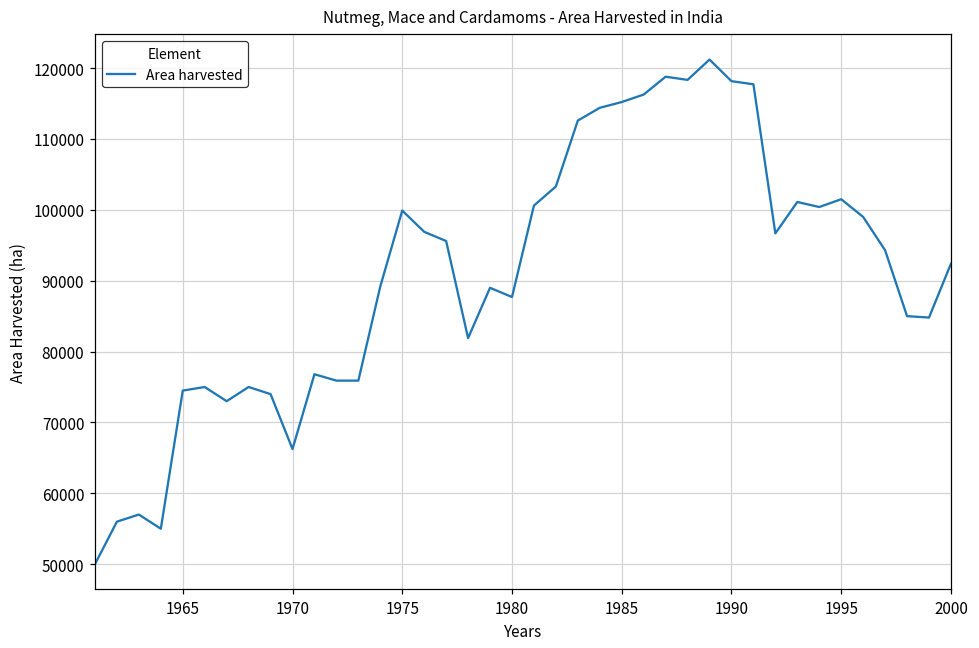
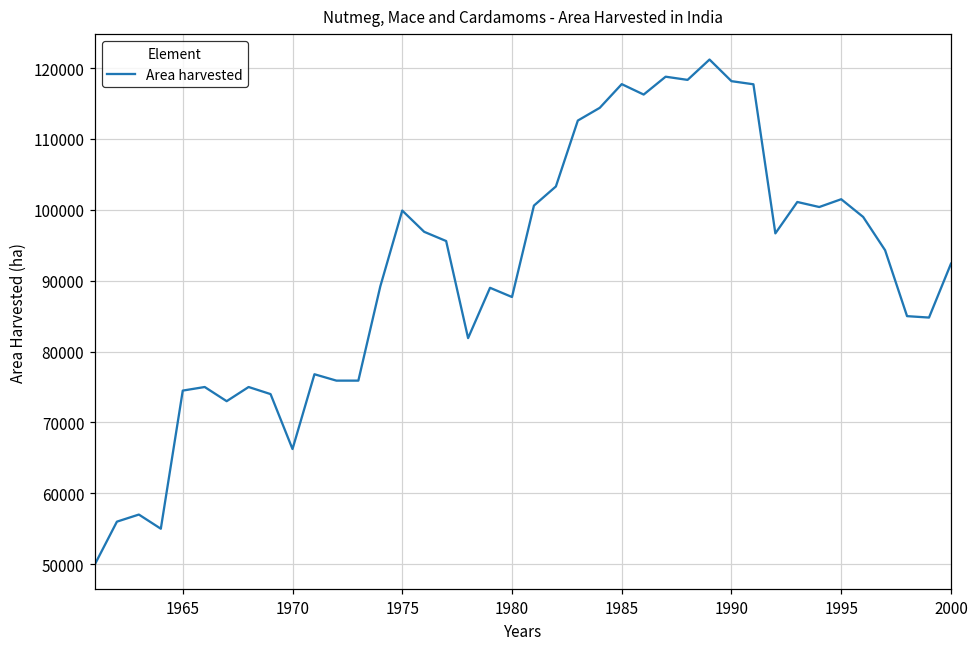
  {
    "1965": 74000,
    "1970": 66000,
    "1975": 100000,
    "1980": 88000,
-   "1985": 115000,
+   "1985": 118000,
    "1990": 118000,
    "1995": 102000,
    "2000": 92000
  }
